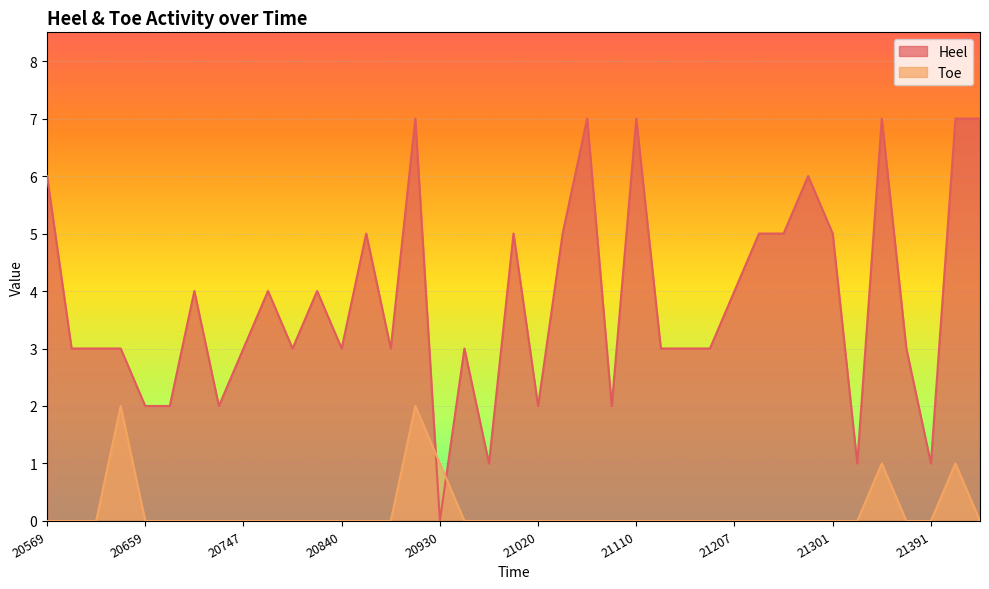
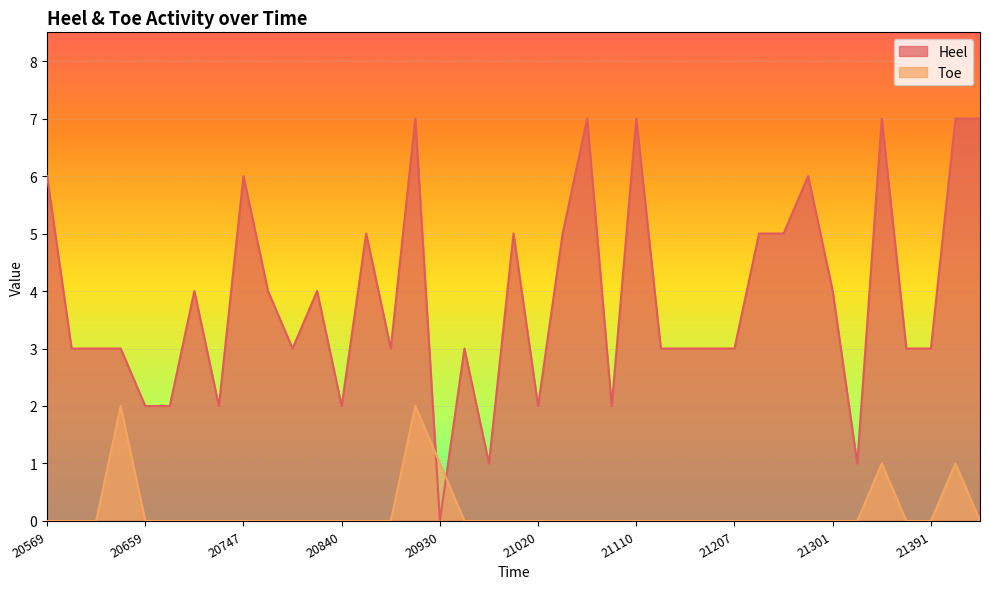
  {
    "Heel": {
      "20569": 6,
      "20659": 2,
-     "20747": 3,
-     "20840": 3,
+     "20747": 6,
+     "20840": 2,
      "20930": 0,
      "21020": 2,
      "21110": 7,
-     "21207": 4,
-     "21301": 5,
-     "21391": 1
+     "21207": 3,
+     "21301": 4,
+     "21391": 3
    },
    "Toe": {
      "20569": 0,
      "20659": 0,
      "20747": 0,
      "20840": 0,
      "20930": 1,
      "21020": 0,
      "21110": 0,
      "21207": 0,
      "21301": 0,
      "21391": 0
    }
  }
